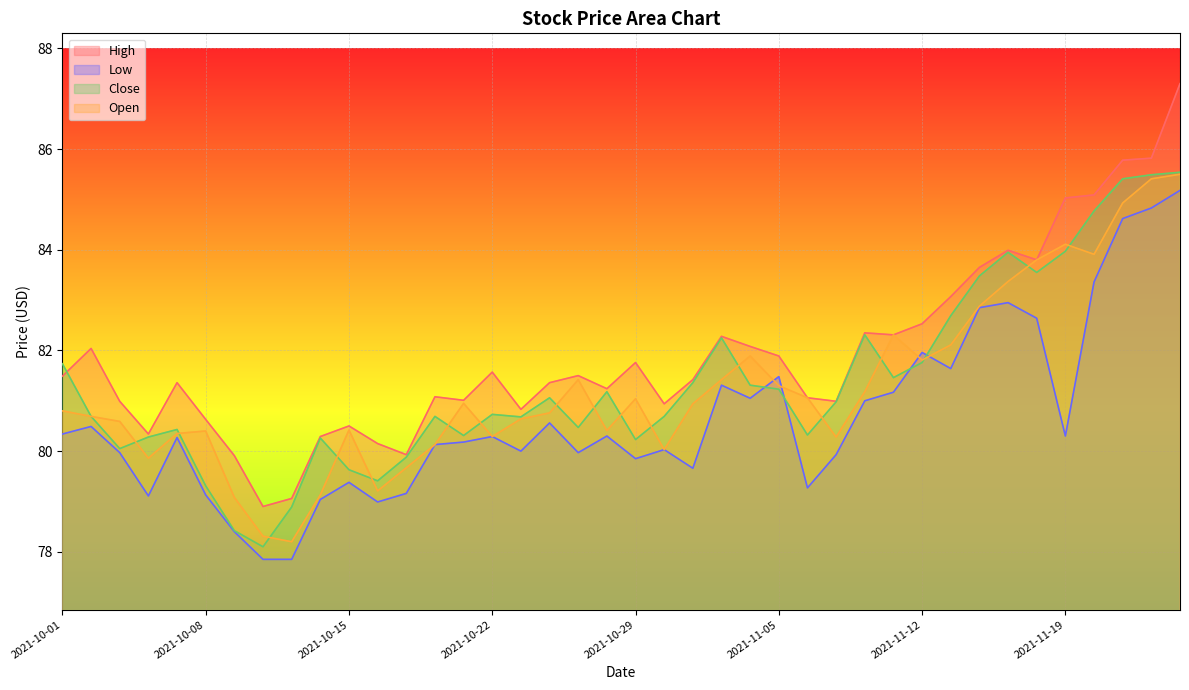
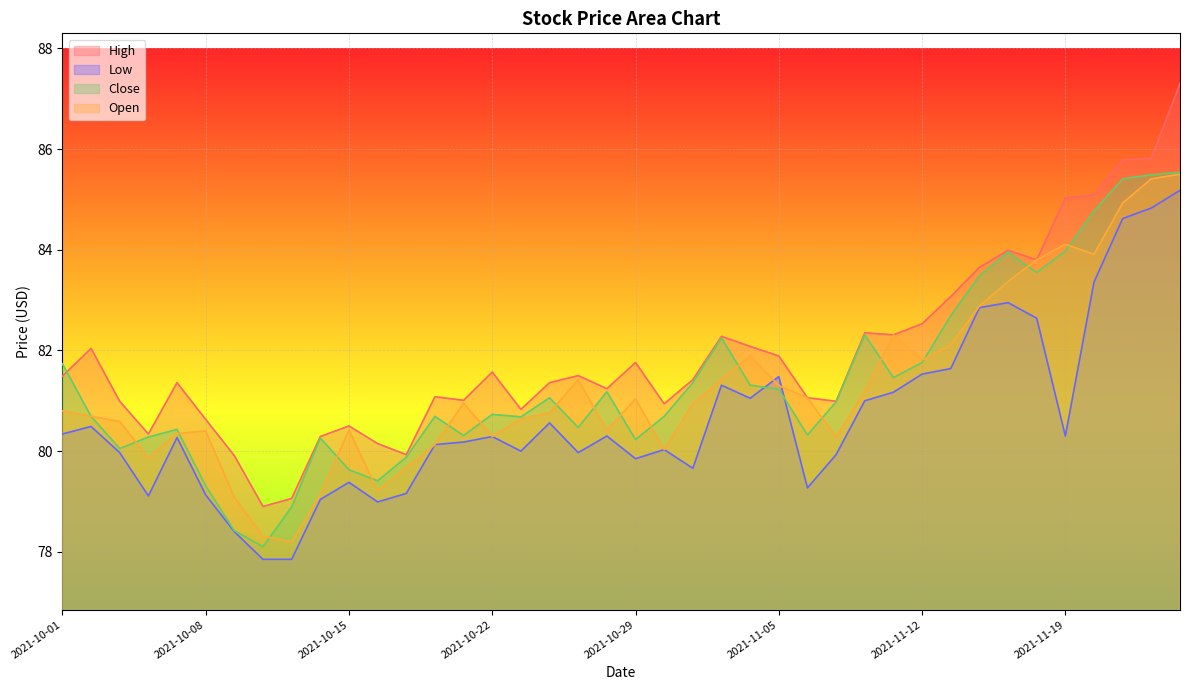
  {
    "Low": {
      "2021-10-01": 80.3,
      "2021-10-08": 79.1,
      "2021-10-15": 79.4,
      "2021-10-29": 79.8,
      "2021-11-05": 81.5,
-     "2021-11-12": 82.0,
+     "2021-11-12": 81.5,
      "2021-11-19": 80.3
    },
    "Close": {
      "2021-10-01": 81.7,
      "2021-10-08": 79.3,
      "2021-10-15": 79.6,
      "2021-10-22": 80.7,
      "2021-10-29": 80.2,
      "2021-11-05": 81.2,
      "2021-11-19": 84.0
    }
  }
